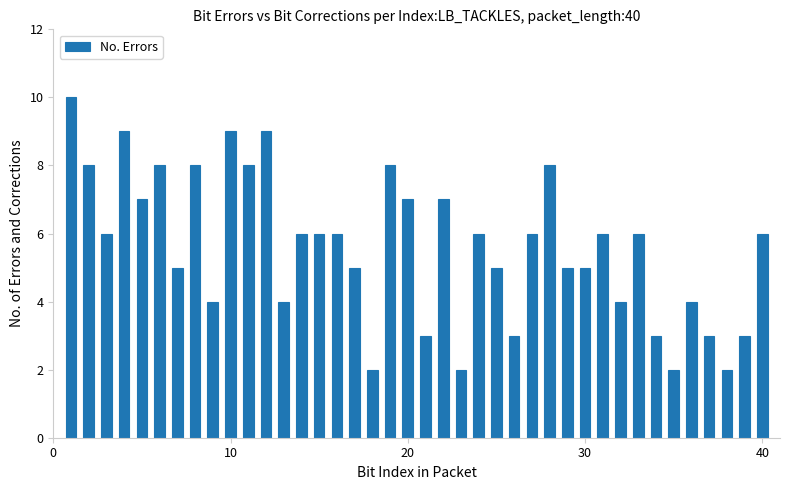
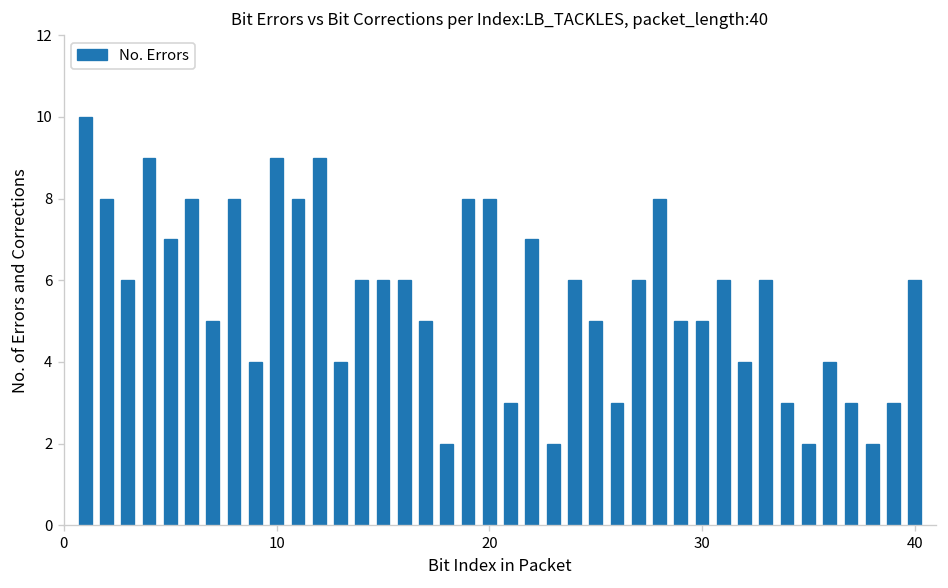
  {
    "10": 9,
-   "20": 7,
+   "20": 8,
    "30": 5,
    "40": 6
  }
